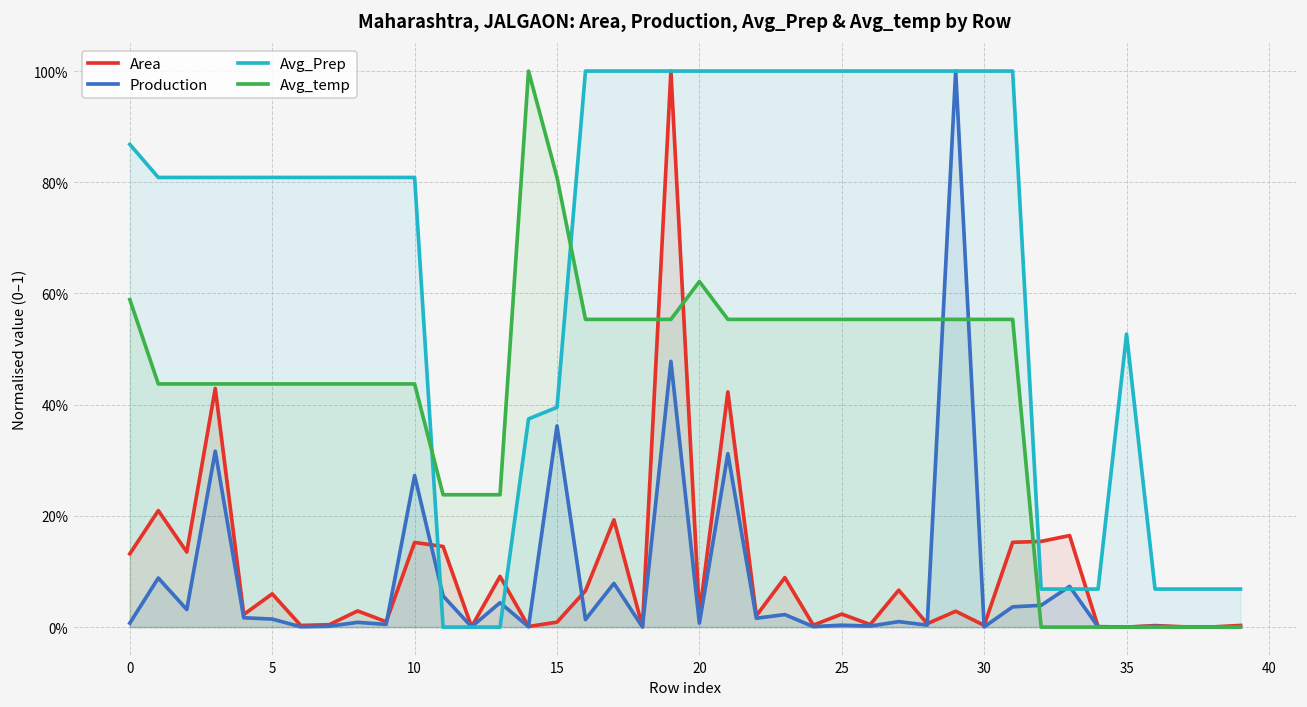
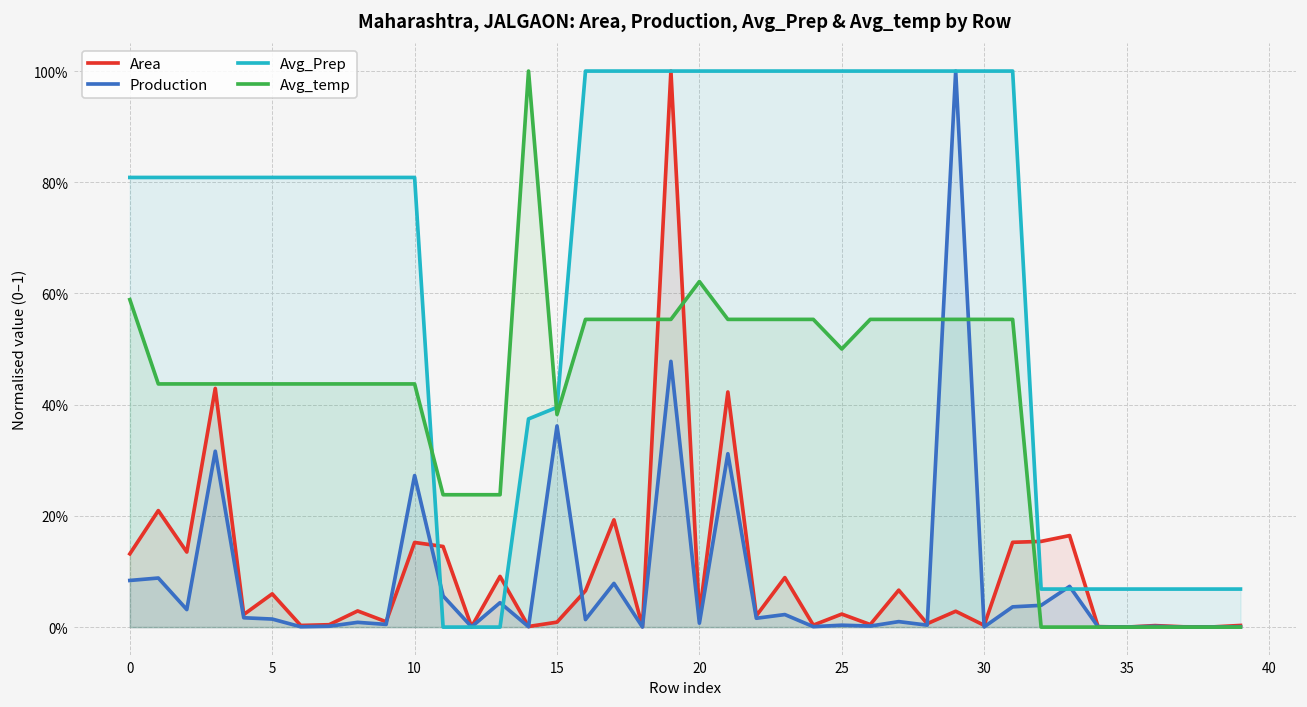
  {
    "Area": {
      "0": "13%",
      "5": "6%",
      "10": "15%",
      "15": "1%",
      "20": "2%",
      "25": "2%"
    },
    "Production": {
-     "0": "1%",
+     "0": "8%",
      "5": "1%",
      "10": "27%",
      "15": "36%",
      "20": "1%",
      "25": "0%"
    },
    "Avg_Prep": {
-     "0": "87%",
+     "0": "81%",
      "5": "81%",
      "10": "81%",
      "15": "40%",
      "20": "100%",
      "25": "100%",
      "30": "100%",
-     "35": "53%"
+     "35": "7%"
    },
    "Avg_temp": {
      "0": "59%",
      "5": "44%",
      "10": "44%",
-     "15": "81%",
+     "15": "38%",
      "20": "62%",
-     "25": "55%",
+     "25": "50%",
      "30": "55%"
    }
  }
